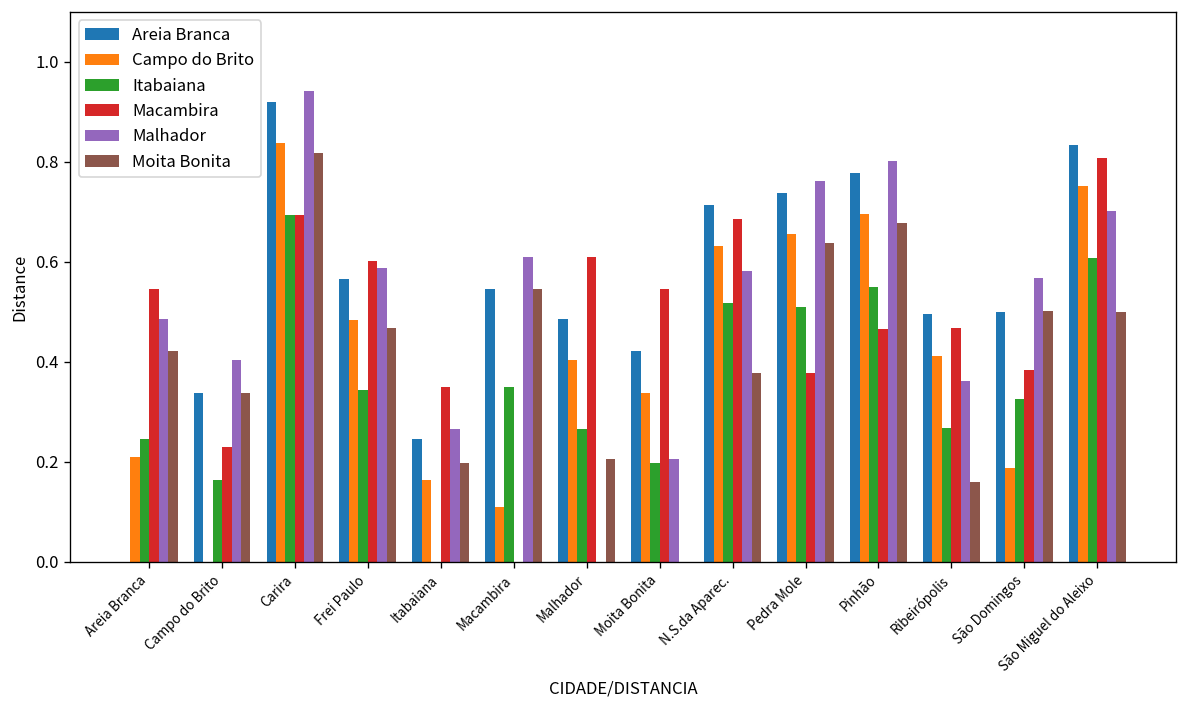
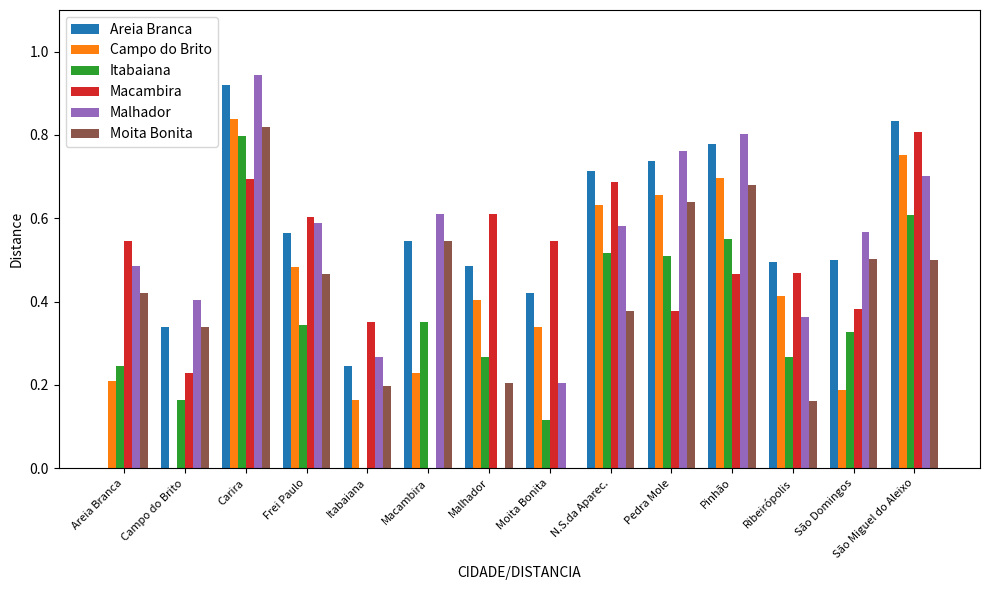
  {
    "Areia Branca": {
      "Areia Branca": 0.00,
      "Campo do Brito": 0.34,
      "Carira": 0.92,
      "Frei Paulo": 0.57,
      "Itabaiana": 0.25,
      "Macambira": 0.55,
      "Malhador": 0.49,
      "Moita Bonita": 0.42,
      "N.S.da Aparec.": 0.71,
      "Pedra Mole": 0.74,
      "Pinhão": 0.78,
      "Ribeirópolis": 0.50,
      "São Domingos": 0.50,
      "São Miguel do Aleixo": 0.83
    },
    "Campo do Brito": {
      "Areia Branca": 0.21,
      "Campo do Brito": 0.00,
      "Carira": 0.84,
      "Frei Paulo": 0.48,
      "Itabaiana": 0.16,
-     "Macambira": 0.11,
+     "Macambira": 0.23,
      "Malhador": 0.40,
      "Moita Bonita": 0.34,
      "N.S.da Aparec.": 0.63,
      "Pedra Mole": 0.66,
      "Pinhão": 0.70,
      "Ribeirópolis": 0.41,
      "São Domingos": 0.19,
      "São Miguel do Aleixo": 0.75
    },
    "Itabaiana": {
      "Areia Branca": 0.25,
      "Campo do Brito": 0.16,
-     "Carira": 0.69,
+     "Carira": 0.80,
      "Frei Paulo": 0.34,
      "Itabaiana": 0.00,
      "Macambira": 0.35,
      "Malhador": 0.27,
-     "Moita Bonita": 0.20,
+     "Moita Bonita": 0.12,
      "N.S.da Aparec.": 0.52,
      "Pedra Mole": 0.51,
      "Pinhão": 0.55,
      "Ribeirópolis": 0.27,
      "São Domingos": 0.33,
      "São Miguel do Aleixo": 0.61
    },
    "Macambira": {
      "Areia Branca": 0.55,
      "Campo do Brito": 0.23,
      "Carira": 0.69,
      "Frei Paulo": 0.60,
      "Itabaiana": 0.35,
      "Macambira": 0.00,
      "Malhador": 0.61,
      "Moita Bonita": 0.55,
      "N.S.da Aparec.": 0.69,
      "Pedra Mole": 0.38,
      "Pinhão": 0.47,
      "Ribeirópolis": 0.47,
      "São Domingos": 0.38,
      "São Miguel do Aleixo": 0.81
    },
    "Malhador": {
      "Areia Branca": 0.49,
      "Campo do Brito": 0.40,
      "Carira": 0.94,
      "Frei Paulo": 0.59,
      "Itabaiana": 0.27,
      "Macambira": 0.61,
      "Malhador": 0.00,
      "Moita Bonita": 0.21,
      "N.S.da Aparec.": 0.58,
      "Pedra Mole": 0.76,
      "Pinhão": 0.80,
      "Ribeirópolis": 0.36,
      "São Domingos": 0.57,
      "São Miguel do Aleixo": 0.70
    },
    "Moita Bonita": {
      "Areia Branca": 0.42,
      "Campo do Brito": 0.34,
      "Carira": 0.82,
      "Frei Paulo": 0.47,
      "Itabaiana": 0.20,
      "Macambira": 0.55,
      "Malhador": 0.21,
      "Moita Bonita": 0.00,
      "N.S.da Aparec.": 0.38,
      "Pedra Mole": 0.64,
      "Pinhão": 0.68,
      "Ribeirópolis": 0.16,
      "São Domingos": 0.50,
      "São Miguel do Aleixo": 0.50
    }
  }
